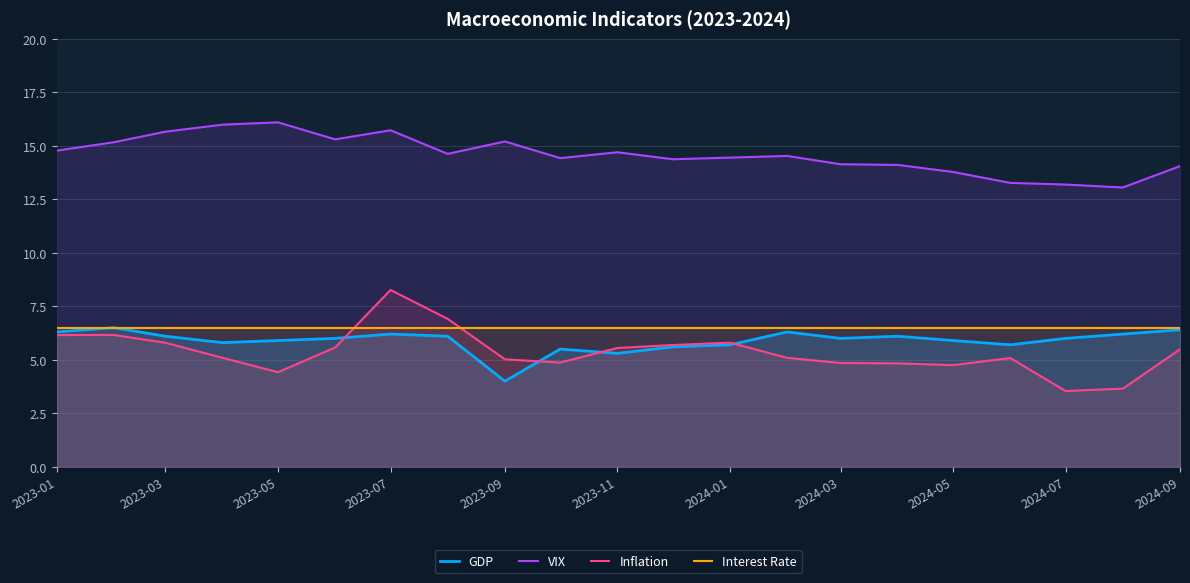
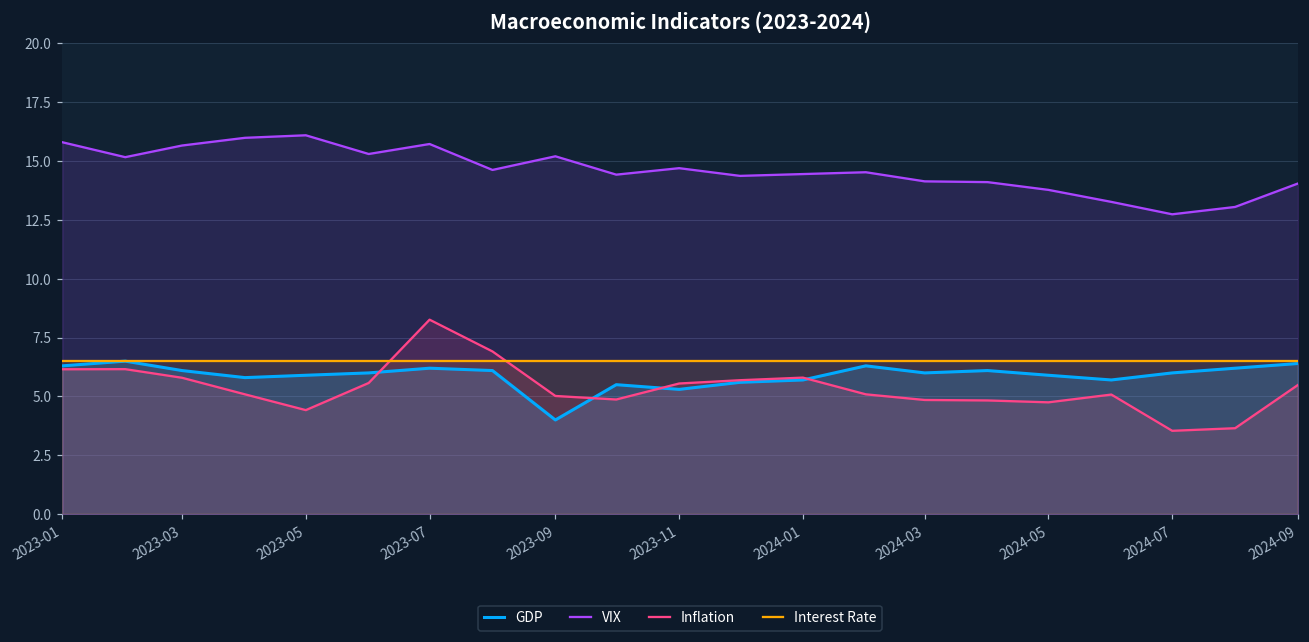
  {
    "GDP": {
      "2023-01": 6.3,
      "2023-03": 6.1,
      "2023-05": 5.9,
      "2023-07": 6.2,
      "2023-09": 4.0,
      "2023-11": 5.3,
      "2024-03": 6.0,
      "2024-05": 5.9,
      "2024-07": 6.0
    },
    "VIX": {
-     "2023-01": 14.8,
+     "2023-01": 15.8,
      "2023-03": 15.7,
      "2023-05": 16.1,
      "2023-07": 15.7,
      "2023-09": 15.2,
      "2023-11": 14.7,
      "2024-01": 14.5,
      "2024-03": 14.1,
      "2024-05": 13.8,
-     "2024-07": 13.2,
+     "2024-07": 12.7,
      "2024-09": 14.1
    },
    "Inflation": {
      "2023-01": 6.2,
      "2023-03": 5.8,
      "2023-05": 4.4,
      "2023-07": 8.3,
      "2023-09": 5.0,
      "2023-11": 5.6,
      "2024-03": 4.9,
      "2024-05": 4.8,
      "2024-07": 3.5,
      "2024-09": 5.5
    },
    "Interest Rate": {
      "2023-01": 6.5,
      "2023-03": 6.5,
      "2023-05": 6.5,
      "2023-07": 6.5,
      "2023-09": 6.5,
      "2023-11": 6.5,
      "2024-01": 6.5,
      "2024-03": 6.5,
      "2024-05": 6.5,
      "2024-07": 6.5
    }
  }
